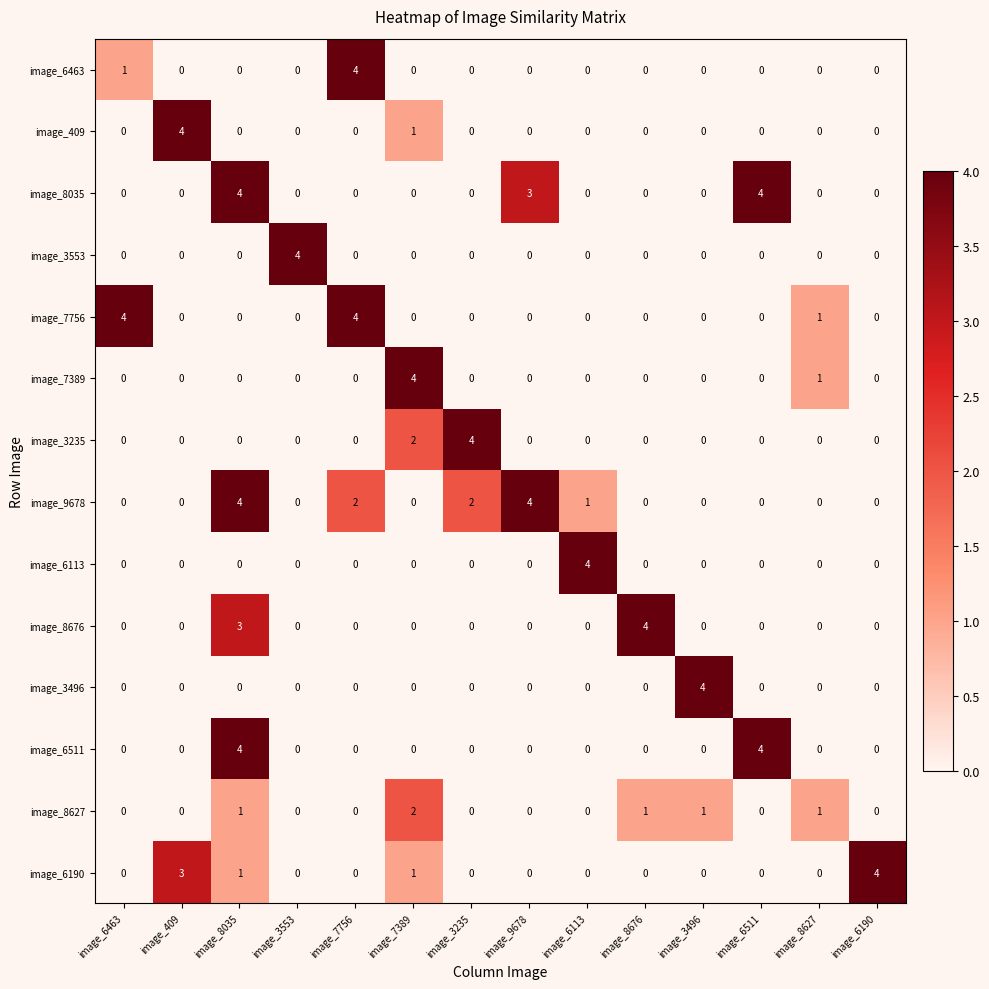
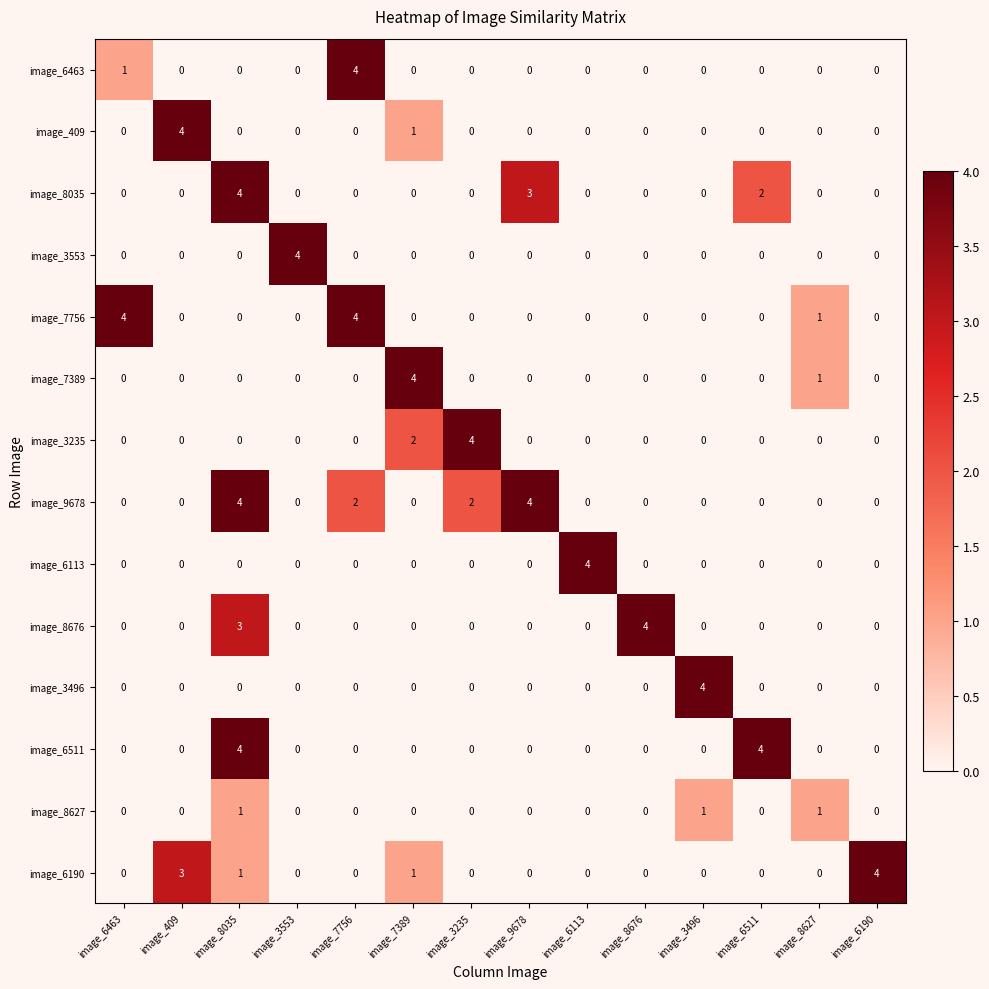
  {
    "image_6463": {
      "image_6463": 1,
      "image_409": 0,
      "image_8035": 0,
      "image_3553": 0,
      "image_7756": 4,
      "image_7389": 0,
      "image_3235": 0,
      "image_9678": 0,
      "image_6113": 0,
      "image_8676": 0,
      "image_3496": 0,
      "image_6511": 0,
      "image_8627": 0,
      "image_6190": 0
    },
    "image_409": {
      "image_6463": 0,
      "image_409": 4,
      "image_8035": 0,
      "image_3553": 0,
      "image_7756": 0,
      "image_7389": 1,
      "image_3235": 0,
      "image_9678": 0,
      "image_6113": 0,
      "image_8676": 0,
      "image_3496": 0,
      "image_6511": 0,
      "image_8627": 0,
      "image_6190": 0
    },
    "image_8035": {
      "image_6463": 0,
      "image_409": 0,
      "image_8035": 4,
      "image_3553": 0,
      "image_7756": 0,
      "image_7389": 0,
      "image_3235": 0,
      "image_9678": 3,
      "image_6113": 0,
      "image_8676": 0,
      "image_3496": 0,
-     "image_6511": 4,
+     "image_6511": 2,
      "image_8627": 0,
      "image_6190": 0
    },
    "image_3553": {
      "image_6463": 0,
      "image_409": 0,
      "image_8035": 0,
      "image_3553": 4,
      "image_7756": 0,
      "image_7389": 0,
      "image_3235": 0,
      "image_9678": 0,
      "image_6113": 0,
      "image_8676": 0,
      "image_3496": 0,
      "image_6511": 0,
      "image_8627": 0,
      "image_6190": 0
    },
    "image_7756": {
      "image_6463": 4,
      "image_409": 0,
      "image_8035": 0,
      "image_3553": 0,
      "image_7756": 4,
      "image_7389": 0,
      "image_3235": 0,
      "image_9678": 0,
      "image_6113": 0,
      "image_8676": 0,
      "image_3496": 0,
      "image_6511": 0,
      "image_8627": 1,
      "image_6190": 0
    },
    "image_7389": {
      "image_6463": 0,
      "image_409": 0,
      "image_8035": 0,
      "image_3553": 0,
      "image_7756": 0,
      "image_7389": 4,
      "image_3235": 0,
      "image_9678": 0,
      "image_6113": 0,
      "image_8676": 0,
      "image_3496": 0,
      "image_6511": 0,
      "image_8627": 1,
      "image_6190": 0
    },
    "image_3235": {
      "image_6463": 0,
      "image_409": 0,
      "image_8035": 0,
      "image_3553": 0,
      "image_7756": 0,
      "image_7389": 2,
      "image_3235": 4,
      "image_9678": 0,
      "image_6113": 0,
      "image_8676": 0,
      "image_3496": 0,
      "image_6511": 0,
      "image_8627": 0,
      "image_6190": 0
    },
    "image_9678": {
      "image_6463": 0,
      "image_409": 0,
      "image_8035": 4,
      "image_3553": 0,
      "image_7756": 2,
      "image_7389": 0,
      "image_3235": 2,
      "image_9678": 4,
-     "image_6113": 1,
+     "image_6113": 0,
      "image_8676": 0,
      "image_3496": 0,
      "image_6511": 0,
      "image_8627": 0,
      "image_6190": 0
    },
    "image_6113": {
      "image_6463": 0,
      "image_409": 0,
      "image_8035": 0,
      "image_3553": 0,
      "image_7756": 0,
      "image_7389": 0,
      "image_3235": 0,
      "image_9678": 0,
      "image_6113": 4,
      "image_8676": 0,
      "image_3496": 0,
      "image_6511": 0,
      "image_8627": 0,
      "image_6190": 0
    },
    "image_8676": {
      "image_6463": 0,
      "image_409": 0,
      "image_8035": 3,
      "image_3553": 0,
      "image_7756": 0,
      "image_7389": 0,
      "image_3235": 0,
      "image_9678": 0,
      "image_6113": 0,
      "image_8676": 4,
      "image_3496": 0,
      "image_6511": 0,
      "image_8627": 0,
      "image_6190": 0
    },
    "image_3496": {
      "image_6463": 0,
      "image_409": 0,
      "image_8035": 0,
      "image_3553": 0,
      "image_7756": 0,
      "image_7389": 0,
      "image_3235": 0,
      "image_9678": 0,
      "image_6113": 0,
      "image_8676": 0,
      "image_3496": 4,
      "image_6511": 0,
      "image_8627": 0,
      "image_6190": 0
    },
    "image_6511": {
      "image_6463": 0,
      "image_409": 0,
      "image_8035": 4,
      "image_3553": 0,
      "image_7756": 0,
      "image_7389": 0,
      "image_3235": 0,
      "image_9678": 0,
      "image_6113": 0,
      "image_8676": 0,
      "image_3496": 0,
      "image_6511": 4,
      "image_8627": 0,
      "image_6190": 0
    },
    "image_8627": {
      "image_6463": 0,
      "image_409": 0,
      "image_8035": 1,
      "image_3553": 0,
      "image_7756": 0,
-     "image_7389": 2,
+     "image_7389": 0,
      "image_3235": 0,
      "image_9678": 0,
      "image_6113": 0,
-     "image_8676": 1,
+     "image_8676": 0,
      "image_3496": 1,
      "image_6511": 0,
      "image_8627": 1,
      "image_6190": 0
    },
    "image_6190": {
      "image_6463": 0,
      "image_409": 3,
      "image_8035": 1,
      "image_3553": 0,
      "image_7756": 0,
      "image_7389": 1,
      "image_3235": 0,
      "image_9678": 0,
      "image_6113": 0,
      "image_8676": 0,
      "image_3496": 0,
      "image_6511": 0,
      "image_8627": 0,
      "image_6190": 4
    }
  }
